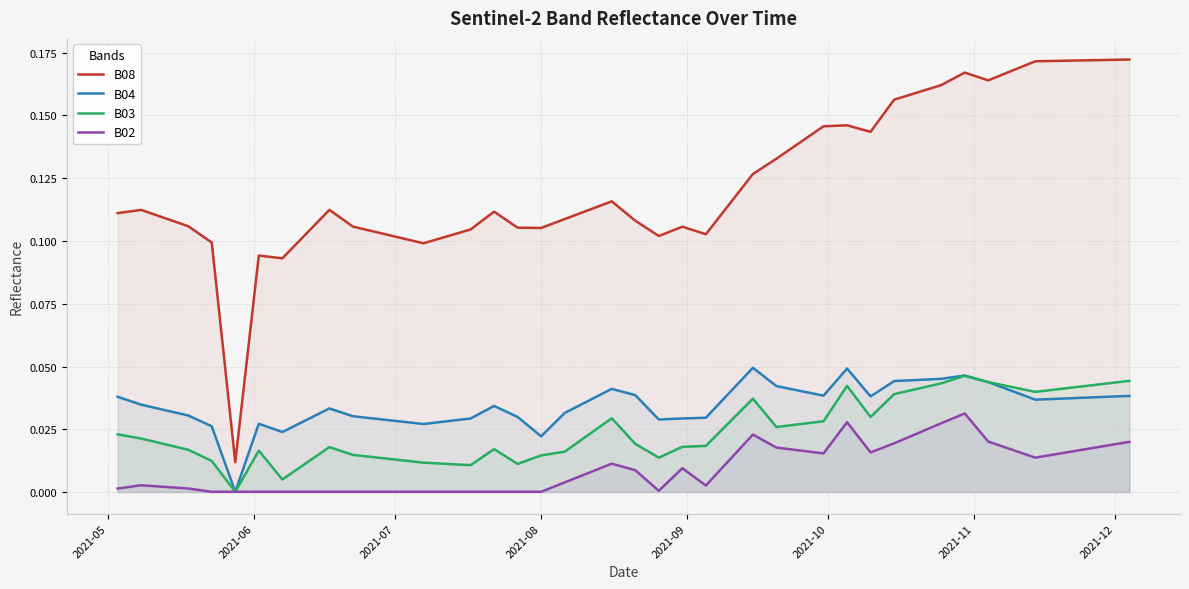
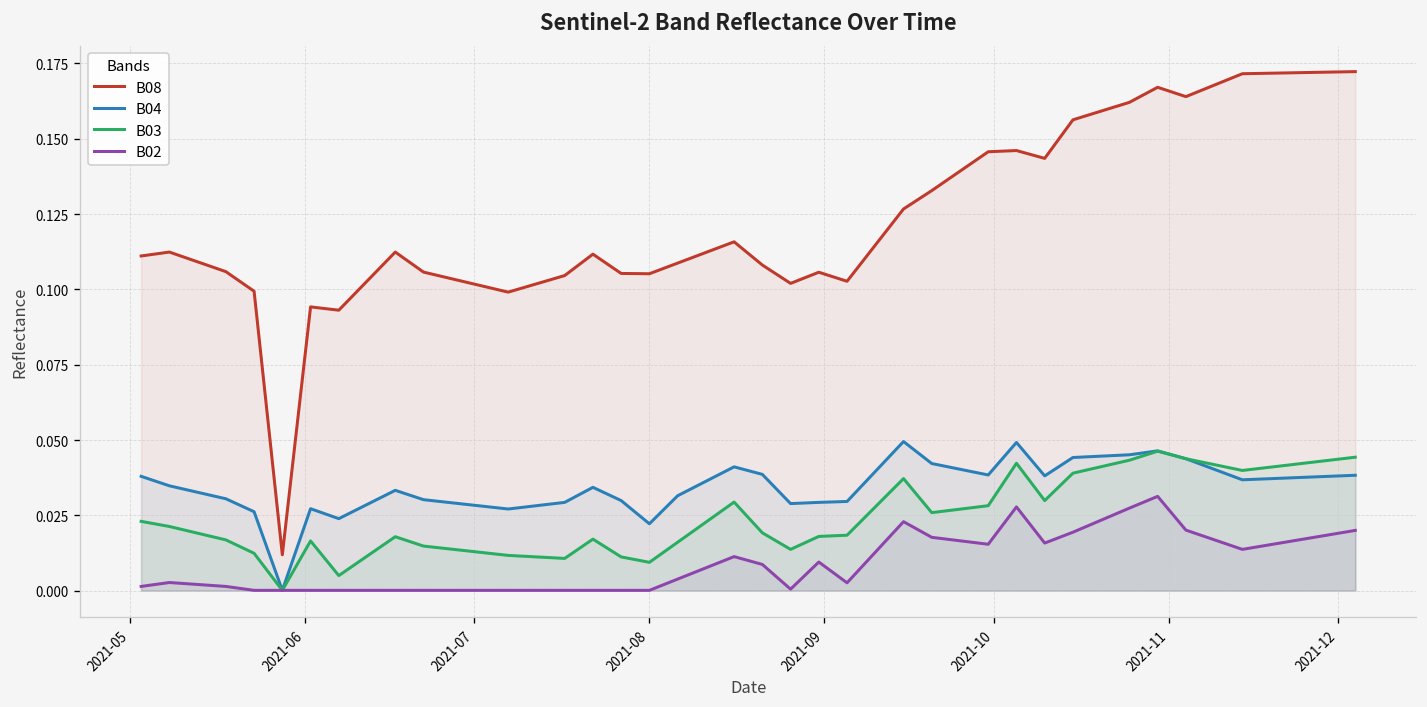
  {
    "B08": {
      "2021-08": 0.105
    },
    "B04": {
      "2021-08": 0.022
    },
    "B03": {
-     "2021-08": 0.015
+     "2021-08": 0.009
    },
    "B02": {
      "2021-08": 0.000
    }
  }
